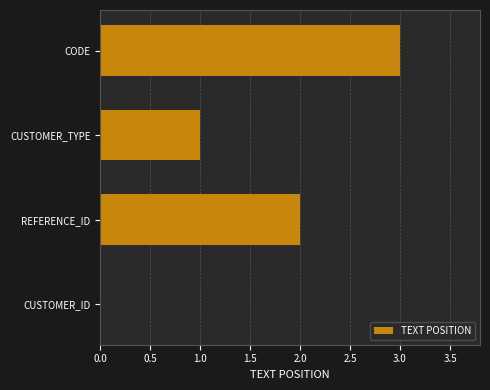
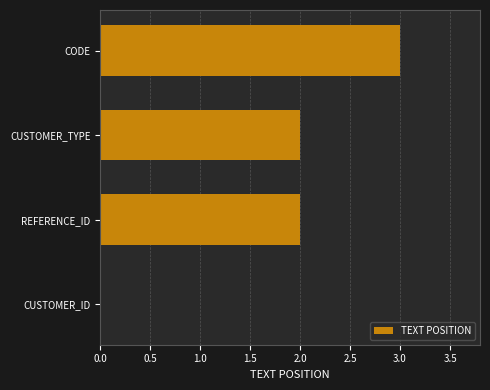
  {
    "CODE": 3,
-   "CUSTOMER_TYPE": 1,
+   "CUSTOMER_TYPE": 2,
    "REFERENCE_ID": 2,
    "CUSTOMER_ID": 0
  }
